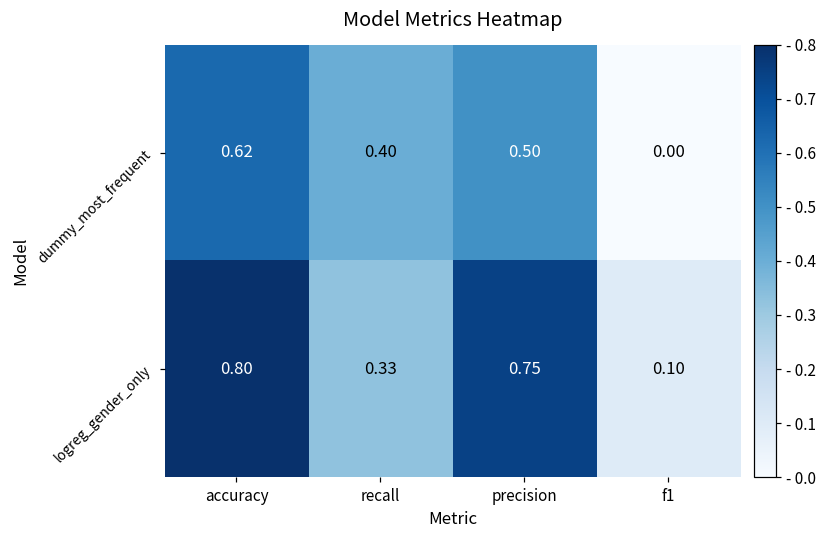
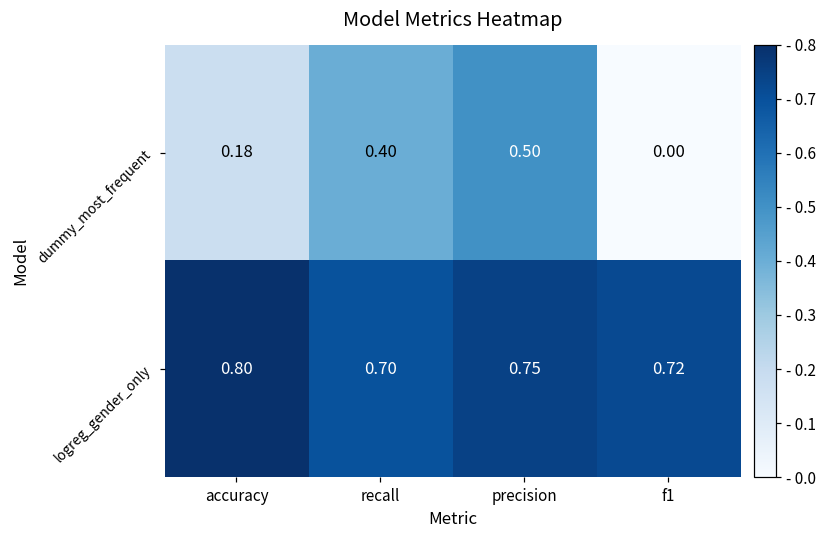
  {
    "dummy_most_frequent": {
-     "accuracy": 0.62,
+     "accuracy": 0.18,
      "recall": 0.40,
      "precision": 0.50,
      "f1": 0.00
    },
    "logreg_gender_only": {
      "accuracy": 0.80,
-     "recall": 0.33,
+     "recall": 0.70,
      "precision": 0.75,
-     "f1": 0.10
+     "f1": 0.72
    }
  }
